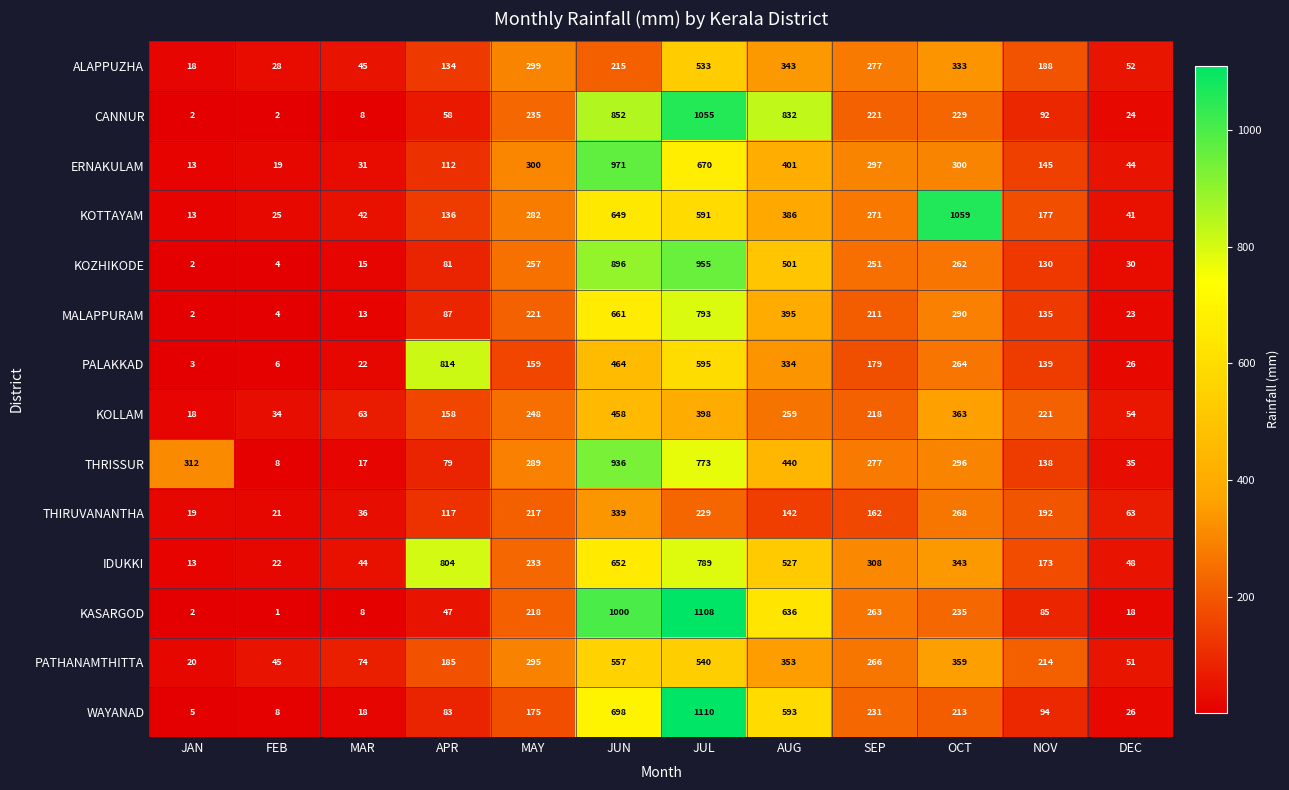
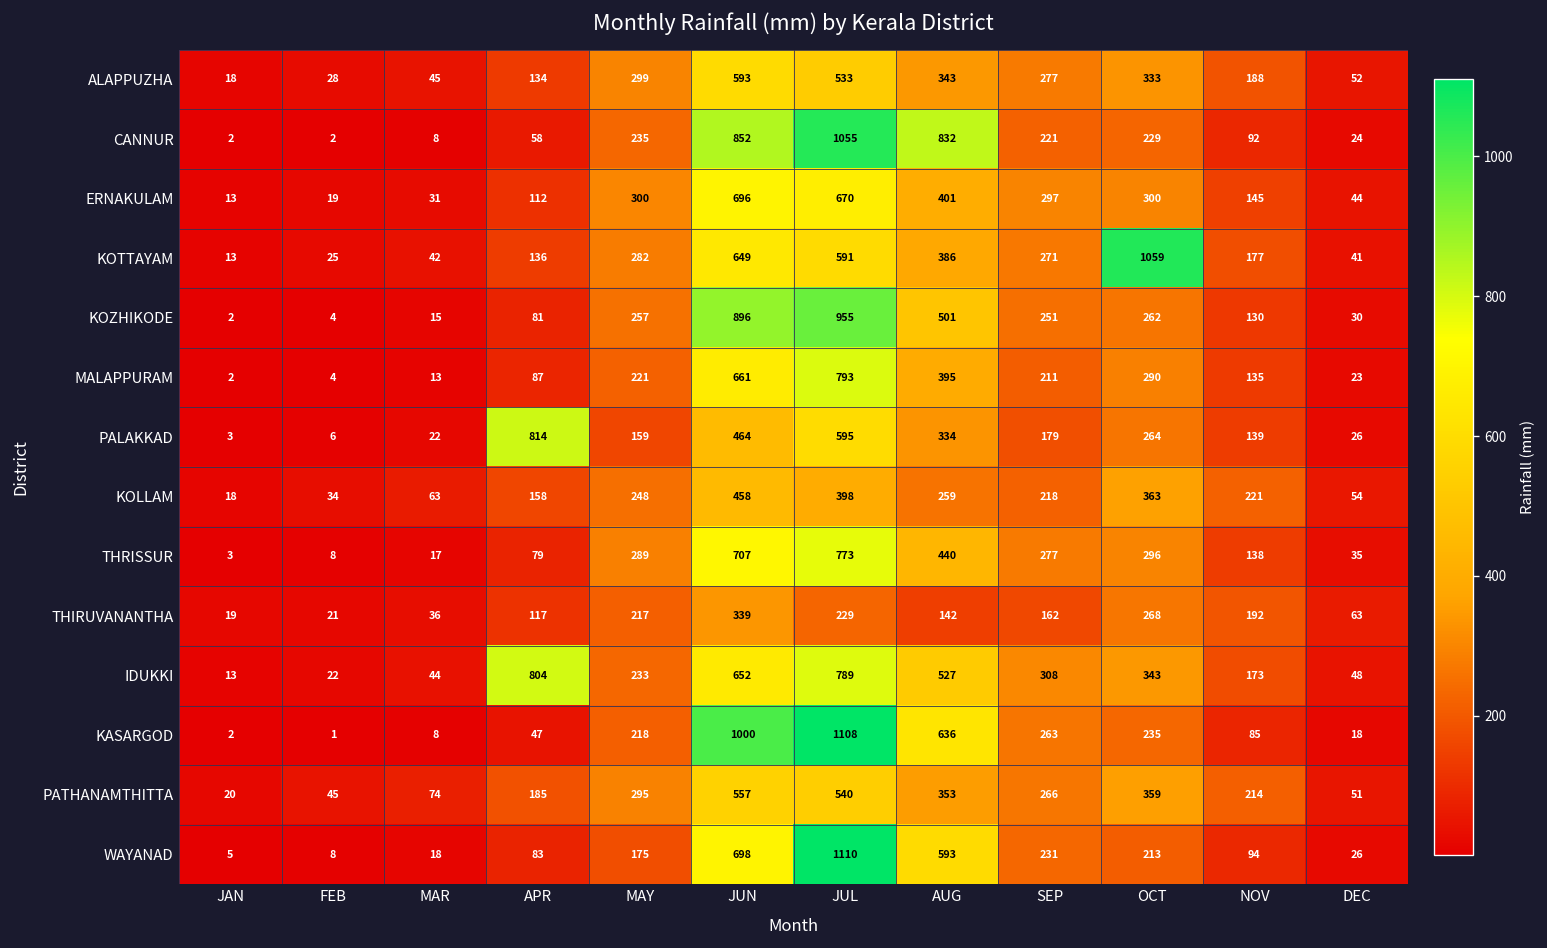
  {
    "ALAPPUZHA": {
      "JAN": 18,
      "FEB": 28,
      "MAR": 45,
      "APR": 134,
      "MAY": 299,
-     "JUN": 215,
+     "JUN": 593,
      "JUL": 533,
      "AUG": 343,
      "SEP": 277,
      "OCT": 333,
      "NOV": 188,
      "DEC": 52
    },
    "CANNUR": {
      "JAN": 2,
      "FEB": 2,
      "MAR": 8,
      "APR": 58,
      "MAY": 235,
      "JUN": 852,
      "JUL": 1055,
      "AUG": 832,
      "SEP": 221,
      "OCT": 229,
      "NOV": 92,
      "DEC": 24
    },
    "ERNAKULAM": {
      "JAN": 13,
      "FEB": 19,
      "MAR": 31,
      "APR": 112,
      "MAY": 300,
-     "JUN": 971,
+     "JUN": 696,
      "JUL": 670,
      "AUG": 401,
      "SEP": 297,
      "OCT": 300,
      "NOV": 145,
      "DEC": 44
    },
    "KOTTAYAM": {
      "JAN": 13,
      "FEB": 25,
      "MAR": 42,
      "APR": 136,
      "MAY": 282,
      "JUN": 649,
      "JUL": 591,
      "AUG": 386,
      "SEP": 271,
      "OCT": 1059,
      "NOV": 177,
      "DEC": 41
    },
    "KOZHIKODE": {
      "JAN": 2,
      "FEB": 4,
      "MAR": 15,
      "APR": 81,
      "MAY": 257,
      "JUN": 896,
      "JUL": 955,
      "AUG": 501,
      "SEP": 251,
      "OCT": 262,
      "NOV": 130,
      "DEC": 30
    },
    "MALAPPURAM": {
      "JAN": 2,
      "FEB": 4,
      "MAR": 13,
      "APR": 87,
      "MAY": 221,
      "JUN": 661,
      "JUL": 793,
      "AUG": 395,
      "SEP": 211,
      "OCT": 290,
      "NOV": 135,
      "DEC": 23
    },
    "PALAKKAD": {
      "JAN": 3,
      "FEB": 6,
      "MAR": 22,
      "APR": 814,
      "MAY": 159,
      "JUN": 464,
      "JUL": 595,
      "AUG": 334,
      "SEP": 179,
      "OCT": 264,
      "NOV": 139,
      "DEC": 26
    },
    "KOLLAM": {
      "JAN": 18,
      "FEB": 34,
      "MAR": 63,
      "APR": 158,
      "MAY": 248,
      "JUN": 458,
      "JUL": 398,
      "AUG": 259,
      "SEP": 218,
      "OCT": 363,
      "NOV": 221,
      "DEC": 54
    },
    "THRISSUR": {
-     "JAN": 312,
+     "JAN": 3,
      "FEB": 8,
      "MAR": 17,
      "APR": 79,
      "MAY": 289,
-     "JUN": 936,
+     "JUN": 707,
      "JUL": 773,
      "AUG": 440,
      "SEP": 277,
      "OCT": 296,
      "NOV": 138,
      "DEC": 35
    },
    "THIRUVANANTHA": {
      "JAN": 19,
      "FEB": 21,
      "MAR": 36,
      "APR": 117,
      "MAY": 217,
      "JUN": 339,
      "JUL": 229,
      "AUG": 142,
      "SEP": 162,
      "OCT": 268,
      "NOV": 192,
      "DEC": 63
    },
    "IDUKKI": {
      "JAN": 13,
      "FEB": 22,
      "MAR": 44,
      "APR": 804,
      "MAY": 233,
      "JUN": 652,
      "JUL": 789,
      "AUG": 527,
      "SEP": 308,
      "OCT": 343,
      "NOV": 173,
      "DEC": 48
    },
    "KASARGOD": {
      "JAN": 2,
      "FEB": 1,
      "MAR": 8,
      "APR": 47,
      "MAY": 218,
      "JUN": 1000,
      "JUL": 1108,
      "AUG": 636,
      "SEP": 263,
      "OCT": 235,
      "NOV": 85,
      "DEC": 18
    },
    "PATHANAMTHITTA": {
      "JAN": 20,
      "FEB": 45,
      "MAR": 74,
      "APR": 185,
      "MAY": 295,
      "JUN": 557,
      "JUL": 540,
      "AUG": 353,
      "SEP": 266,
      "OCT": 359,
      "NOV": 214,
      "DEC": 51
    },
    "WAYANAD": {
      "JAN": 5,
      "FEB": 8,
      "MAR": 18,
      "APR": 83,
      "MAY": 175,
      "JUN": 698,
      "JUL": 1110,
      "AUG": 593,
      "SEP": 231,
      "OCT": 213,
      "NOV": 94,
      "DEC": 26
    }
  }
